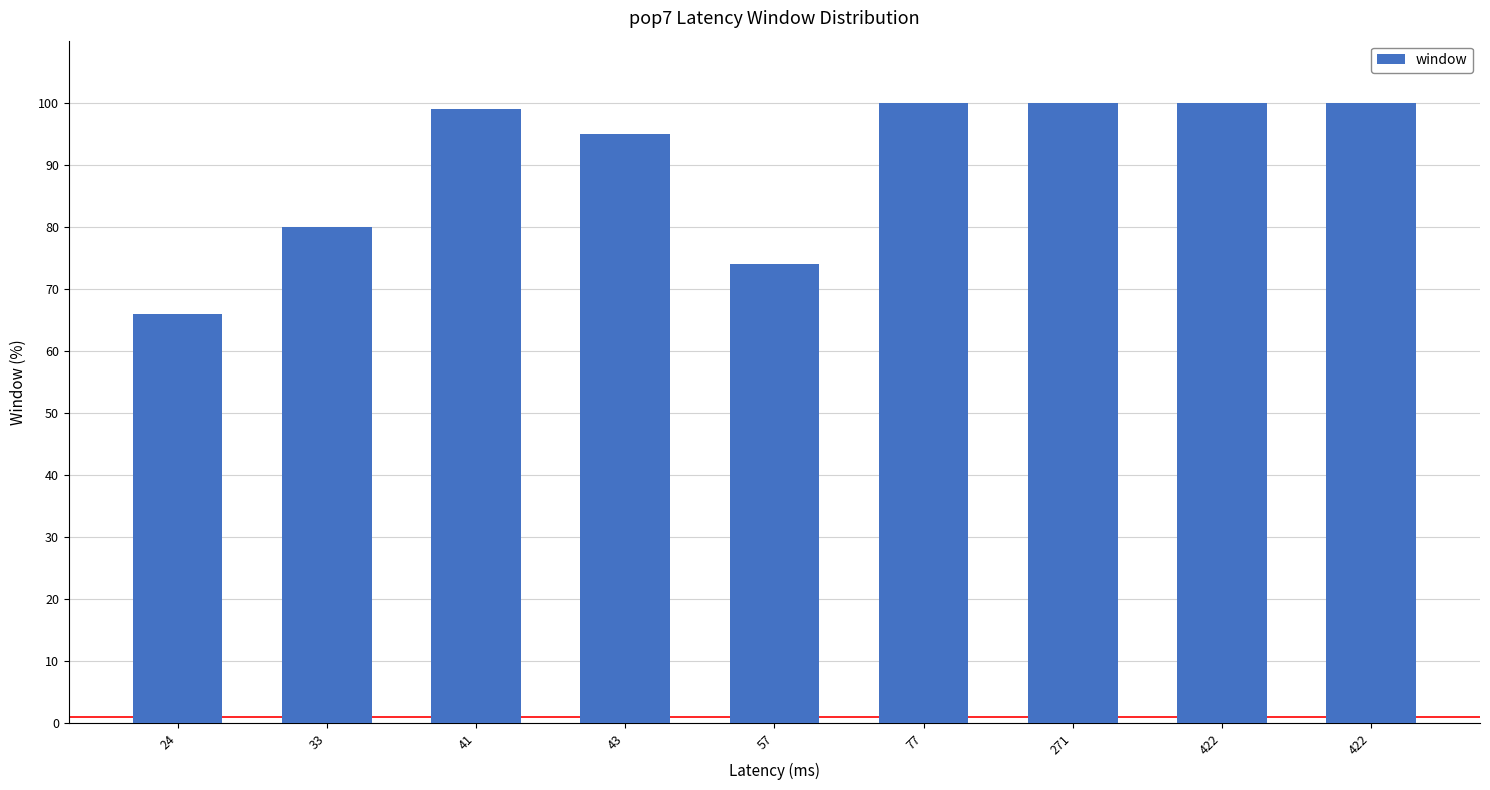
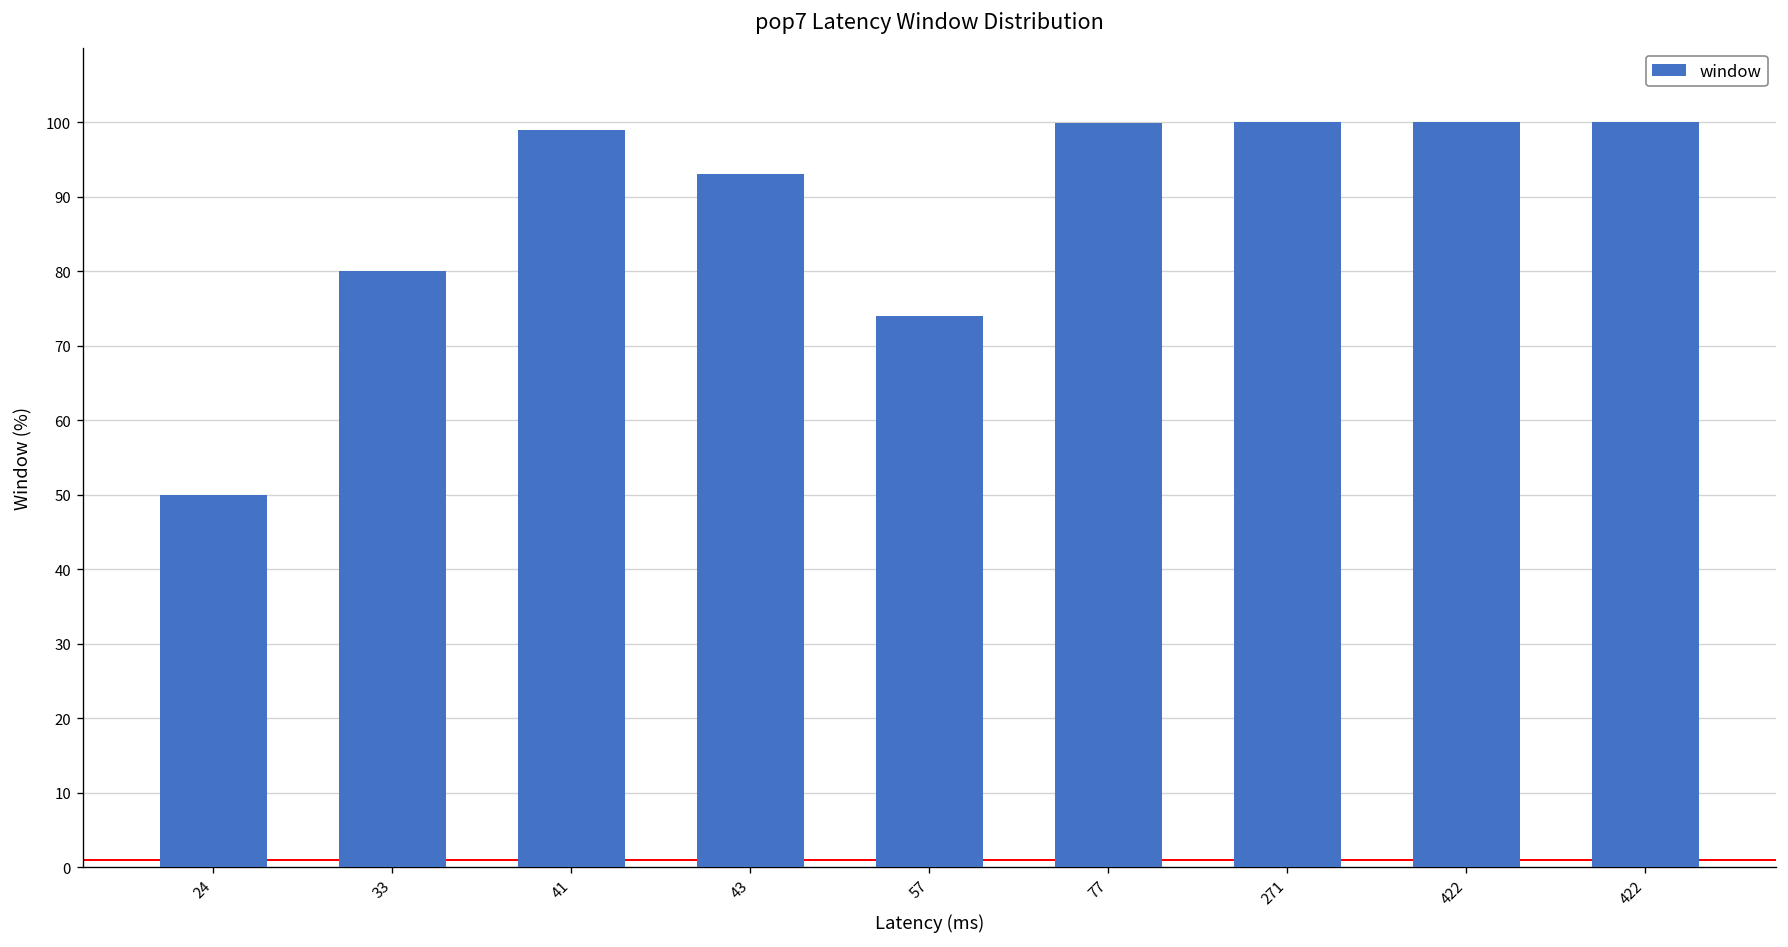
  {
-   "24": 66,
+   "24": 50,
    "33": 80,
    "41": 99,
-   "43": 95,
+   "43": 93,
    "57": 74,
    "77": 100,
    "271": 100
  }
